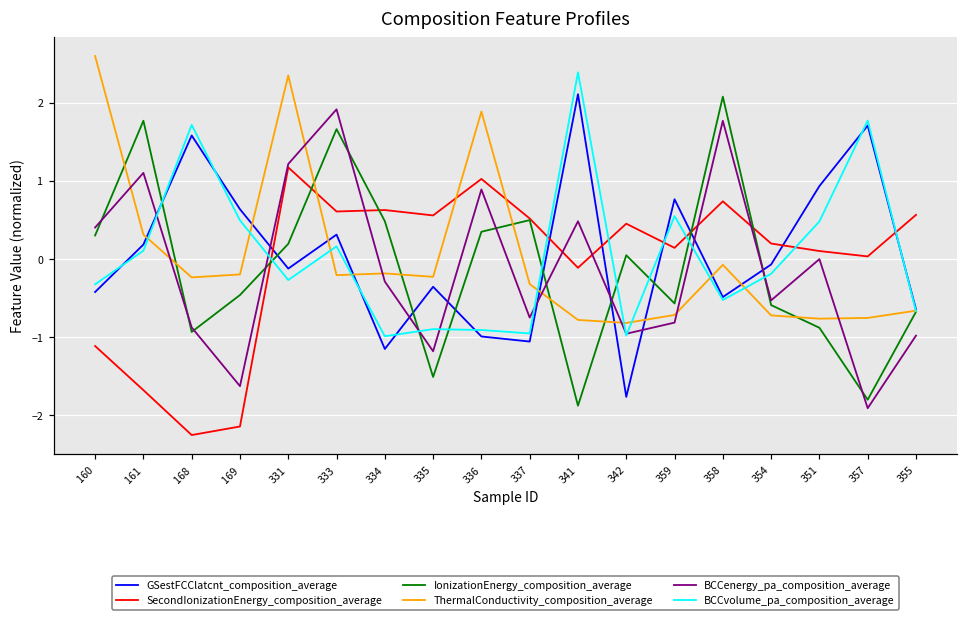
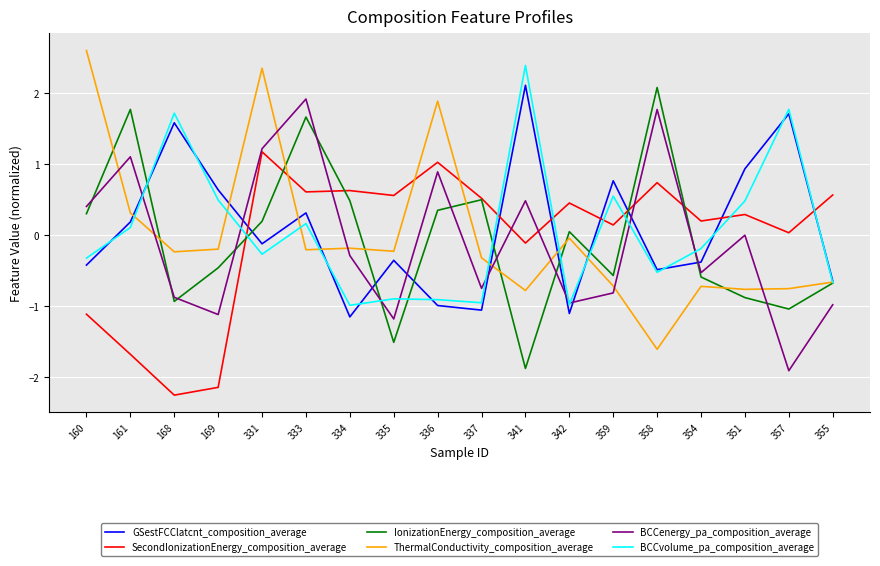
  {
    "GSestFCClatcnt_composition_average": {
      "160": -0.4,
      "161": 0.2,
      "168": 1.6,
      "169": 0.6,
      "331": -0.1,
      "333": 0.3,
      "334": -1.1,
      "335": -0.4,
      "336": -1.0,
      "337": -1.1,
      "341": 2.1,
-     "342": -1.8,
+     "342": -1.1,
      "359": 0.8,
      "358": -0.5,
-     "354": -0.1,
+     "354": -0.4,
      "351": 0.9,
      "357": 1.7
    },
    "SecondIonizationEnergy_composition_average": {
      "160": -1.1,
      "161": -1.7,
      "168": -2.3,
      "169": -2.1,
      "331": 1.2,
      "333": 0.6,
      "334": 0.6,
      "335": 0.6,
      "336": 1.0,
      "341": -0.1,
      "342": 0.5,
      "359": 0.1,
      "358": 0.7,
      "354": 0.2,
-     "351": 0.1,
+     "351": 0.3,
      "357": 0.0,
      "355": 0.6
    },
    "IonizationEnergy_composition_average": {
      "160": 0.3,
      "161": 1.8,
      "168": -0.9,
      "169": -0.5,
      "331": 0.2,
      "333": 1.7,
      "334": 0.5,
      "335": -1.5,
      "336": 0.4,
      "341": -1.9,
      "342": 0.0,
      "359": -0.6,
      "358": 2.1,
      "354": -0.6,
      "351": -0.9,
-     "357": -1.8
+     "357": -1.0
    },
    "ThermalConductivity_composition_average": {
      "160": 2.6,
      "161": 0.3,
      "168": -0.2,
      "169": -0.2,
      "331": 2.3,
      "333": -0.2,
      "334": -0.2,
      "335": -0.2,
      "336": 1.9,
      "337": -0.3,
      "341": -0.8,
-     "342": -0.8,
+     "342": 0.0,
      "359": -0.7,
-     "358": -0.1,
+     "358": -1.6,
      "354": -0.7,
      "351": -0.8,
      "357": -0.8
    },
    "BCCenergy_pa_composition_average": {
      "160": 0.4,
      "161": 1.1,
      "168": -0.9,
-     "169": -1.6,
+     "169": -1.1,
      "331": 1.2,
      "333": 1.9,
      "334": -0.3,
      "335": -1.2,
      "336": 0.9,
      "337": -0.7,
      "341": 0.5,
      "359": -0.8,
      "358": 1.8,
      "354": -0.5,
      "351": 0.0,
      "357": -1.9,
      "355": -1.0
    },
    "BCCvolume_pa_composition_average": {
      "160": -0.3,
      "161": 0.1,
      "168": 1.7,
      "169": 0.5,
      "331": -0.3,
      "333": 0.2,
      "334": -1.0,
      "335": -0.9,
      "336": -0.9,
      "337": -1.0,
      "341": 2.4,
      "359": 0.6,
      "358": -0.5,
      "354": -0.2,
      "351": 0.5,
      "357": 1.8
    }
  }
